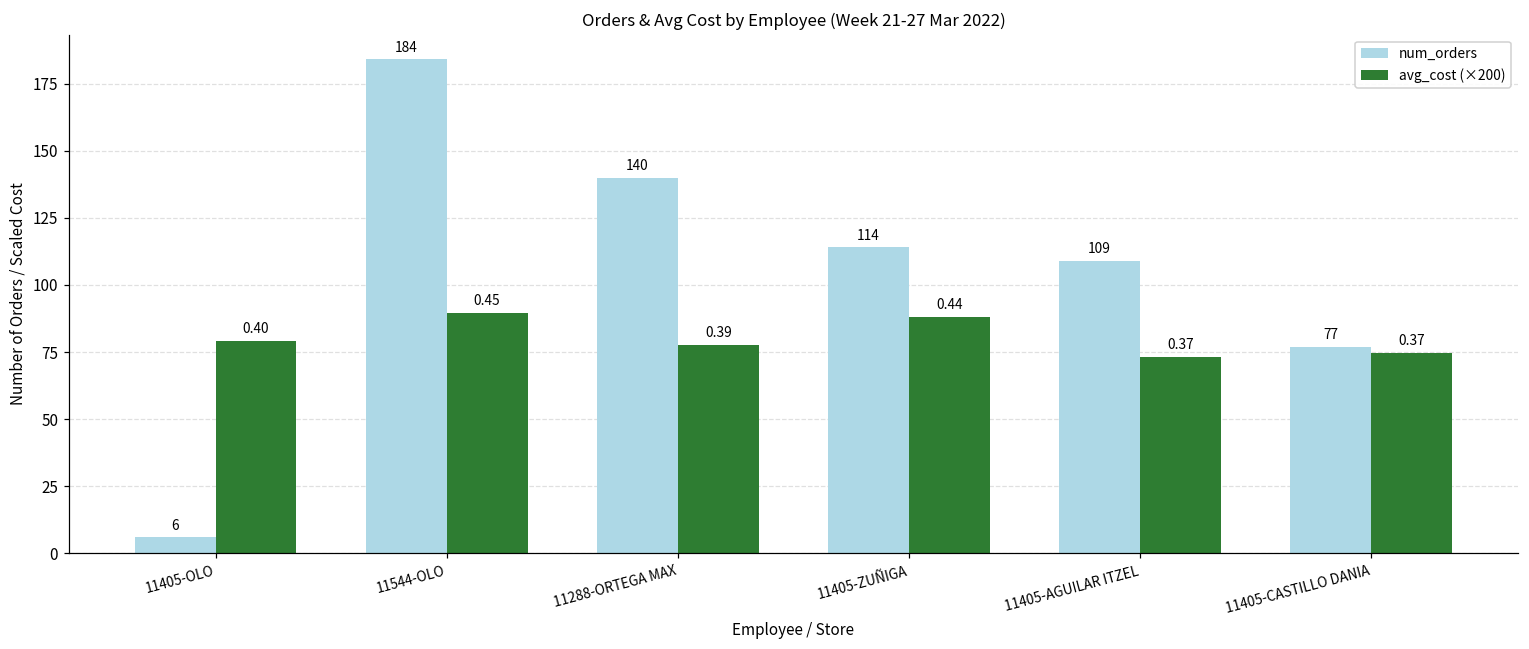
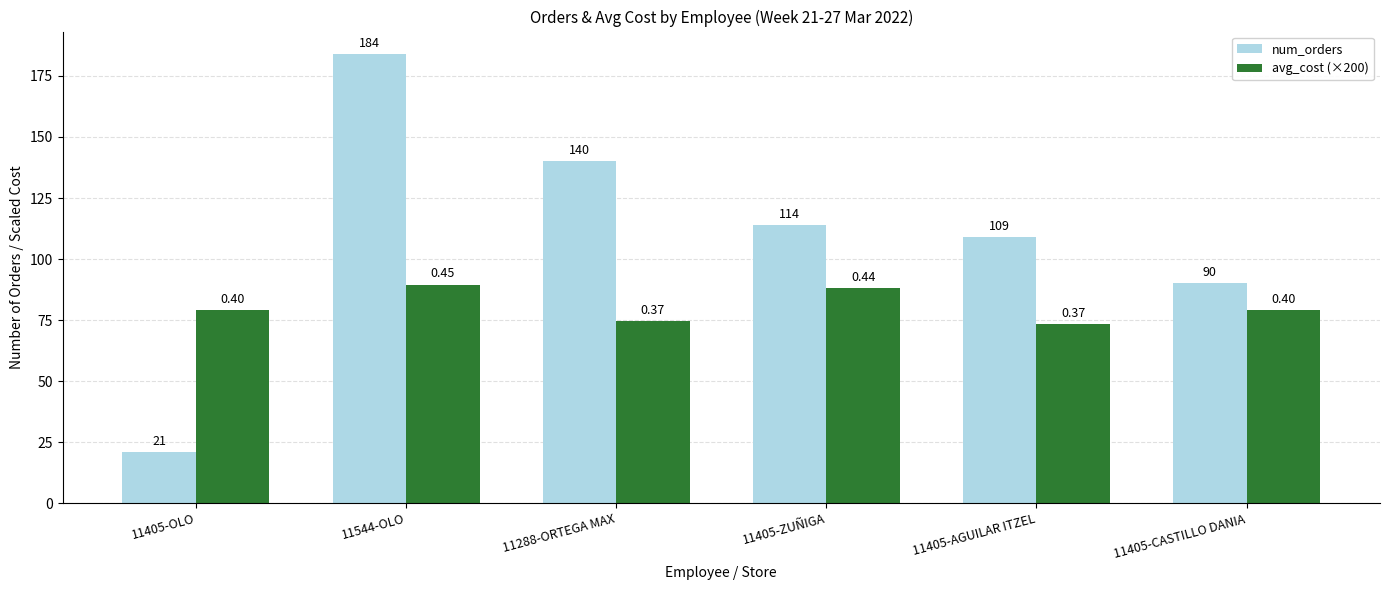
  {
    "num_orders": {
-     "11405-OLO": 6,
+     "11405-OLO": 21,
      "11544-OLO": 184,
      "11288-ORTEGA MAX": 140,
      "11405-ZUÑIGA": 114,
      "11405-AGUILAR ITZEL": 109,
-     "11405-CASTILLO DANIA": 77
+     "11405-CASTILLO DANIA": 90
    },
    "avg_cost (×200)": {
-     "11288-ORTEGA MAX": 0.39,
-     "11405-CASTILLO DANIA": 0.37
+     "11288-ORTEGA MAX": 0.37,
+     "11405-CASTILLO DANIA": 0.40
    }
  }
